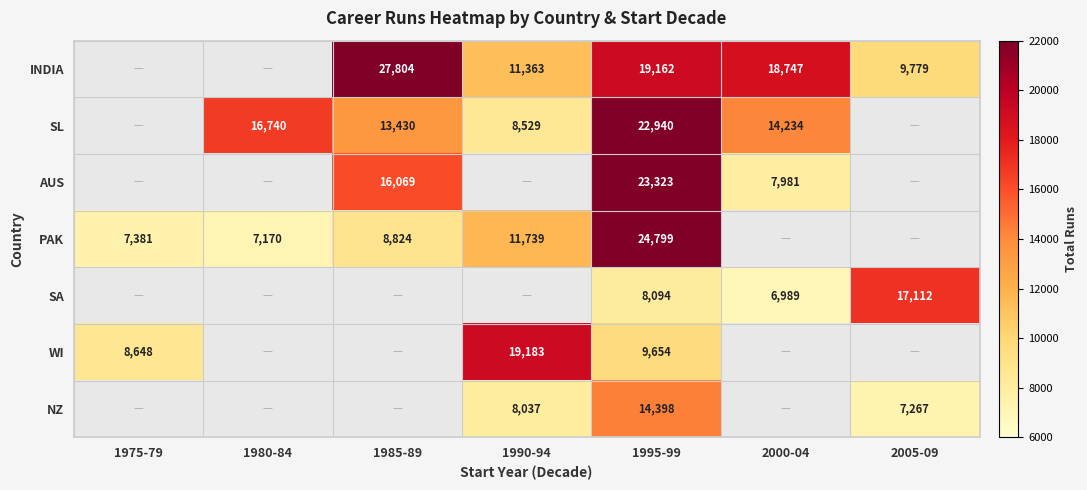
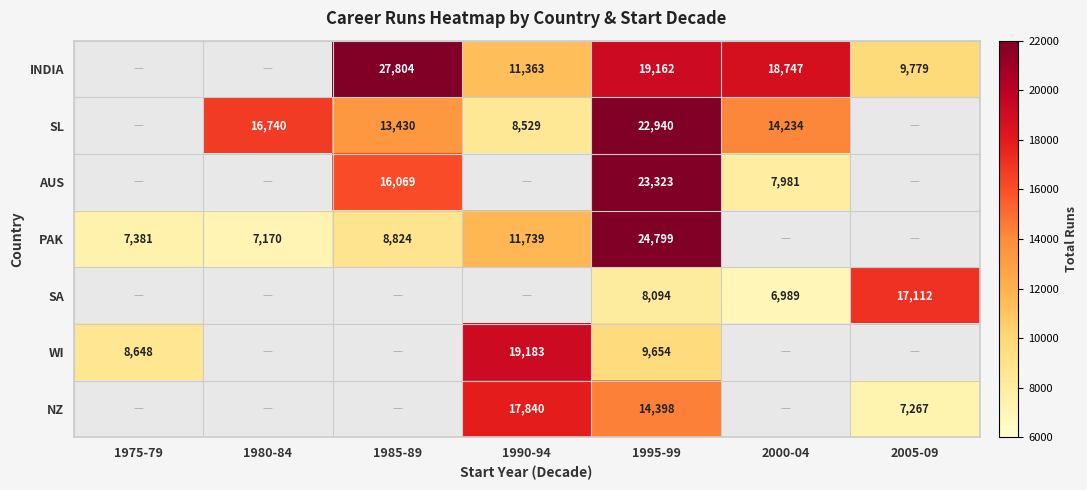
  {
    "INDIA": {
      "1985-89": "27,804",
      "1990-94": "11,363",
      "1995-99": "19,162",
      "2000-04": "18,747",
      "2005-09": "9,779"
    },
    "SL": {
      "1980-84": "16,740",
      "1985-89": "13,430",
      "1990-94": "8,529",
      "1995-99": "22,940",
      "2000-04": "14,234"
    },
    "AUS": {
      "1985-89": "16,069",
      "1995-99": "23,323",
      "2000-04": "7,981"
    },
    "PAK": {
      "1975-79": "7,381",
      "1980-84": "7,170",
      "1985-89": "8,824",
      "1990-94": "11,739",
      "1995-99": "24,799"
    },
    "SA": {
      "1995-99": "8,094",
      "2000-04": "6,989",
      "2005-09": "17,112"
    },
    "WI": {
      "1975-79": "8,648",
      "1990-94": "19,183",
      "1995-99": "9,654"
    },
    "NZ": {
-     "1990-94": "8,037",
+     "1990-94": "17,840",
      "1995-99": "14,398",
      "2005-09": "7,267"
    }
  }
